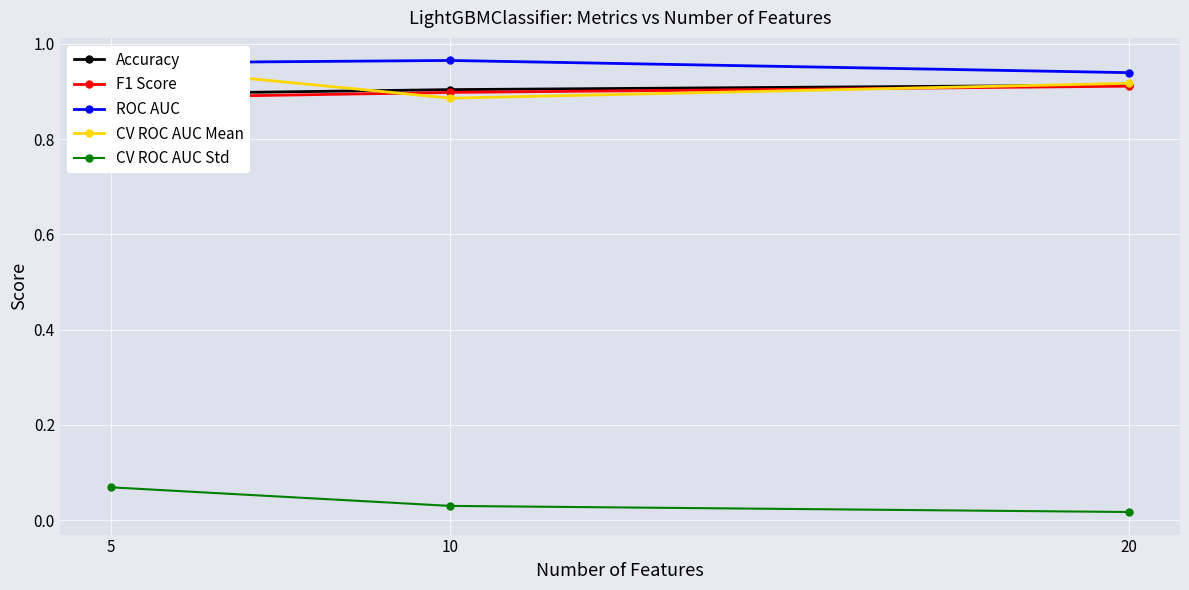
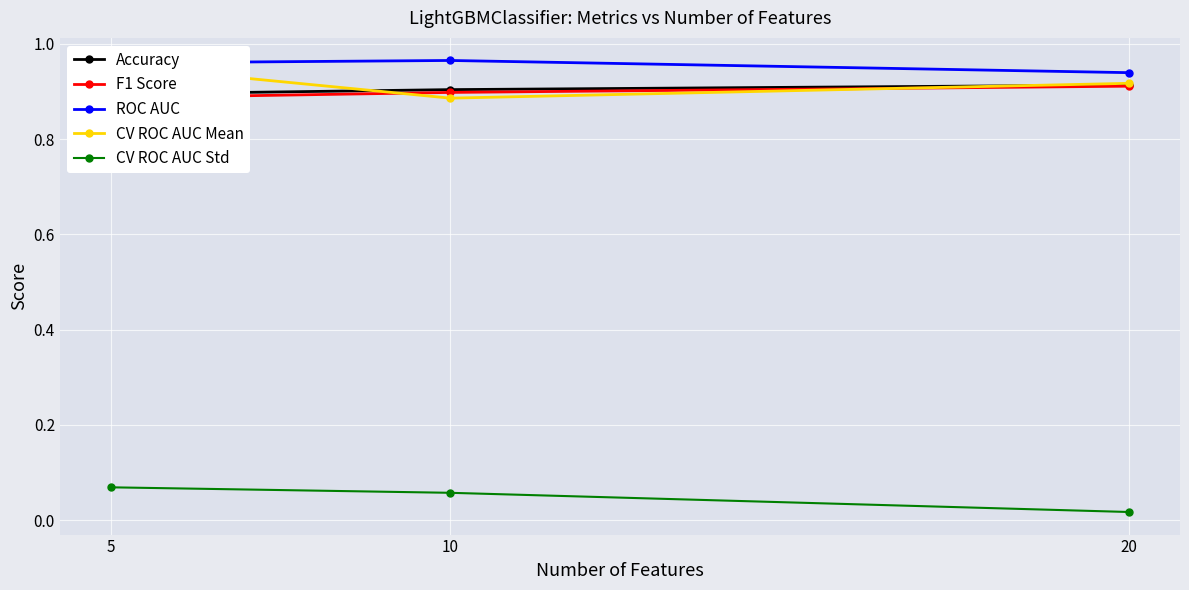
  {
    "Accuracy": {
      "10": 0.90
    },
    "F1 Score": {
      "10": 0.90
    },
    "ROC AUC": {
      "10": 0.97,
      "20": 0.94
    },
    "CV ROC AUC Mean": {
      "10": 0.89
    },
    "CV ROC AUC Std": {
      "5": 0.07,
-     "10": 0.03,
+     "10": 0.06,
      "20": 0.02
    }
  }
